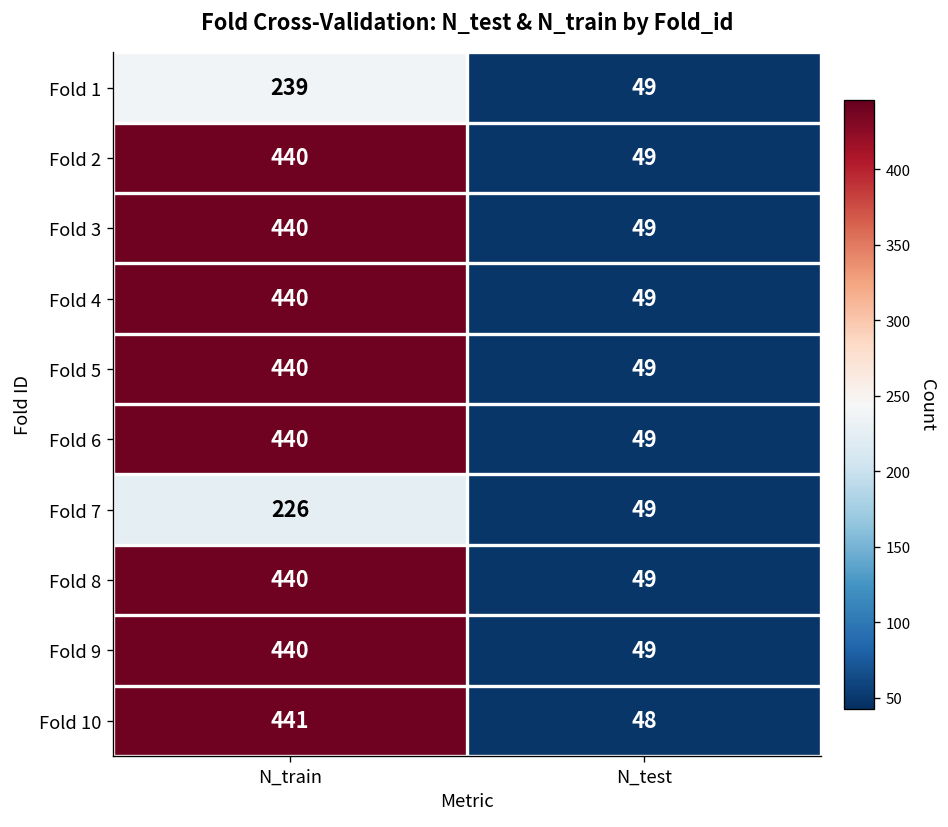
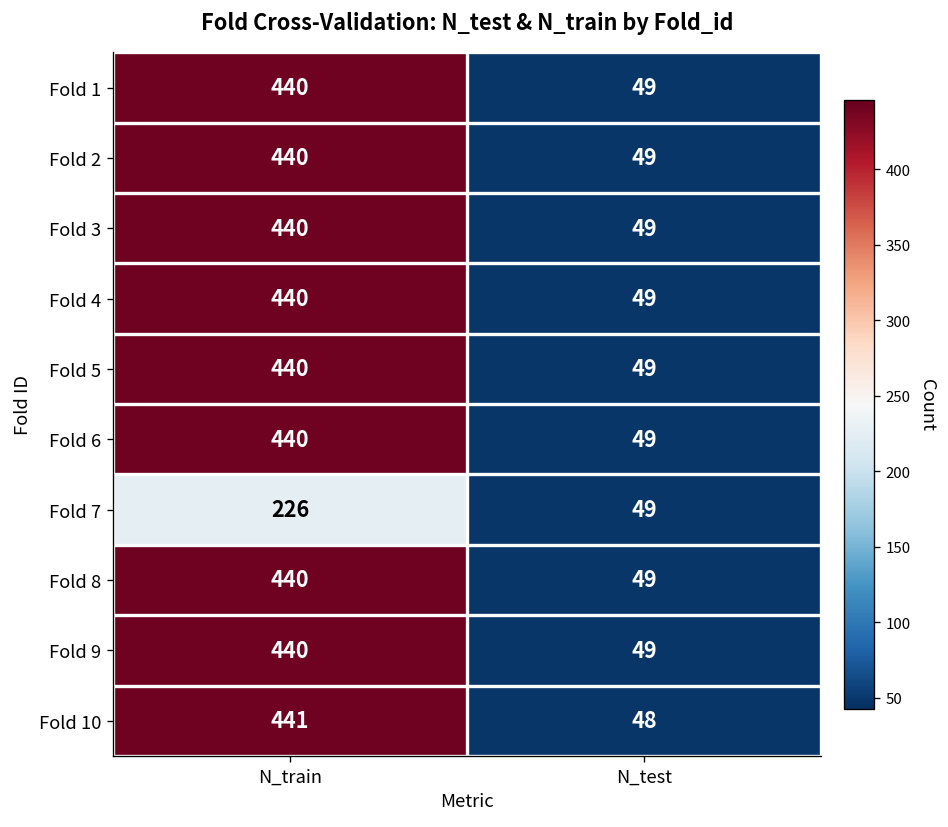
  {
    "Fold 1": {
-     "N_train": 239,
+     "N_train": 440,
      "N_test": 49
    },
    "Fold 2": {
      "N_train": 440,
      "N_test": 49
    },
    "Fold 3": {
      "N_train": 440,
      "N_test": 49
    },
    "Fold 4": {
      "N_train": 440,
      "N_test": 49
    },
    "Fold 5": {
      "N_train": 440,
      "N_test": 49
    },
    "Fold 6": {
      "N_train": 440,
      "N_test": 49
    },
    "Fold 7": {
      "N_train": 226,
      "N_test": 49
    },
    "Fold 8": {
      "N_train": 440,
      "N_test": 49
    },
    "Fold 9": {
      "N_train": 440,
      "N_test": 49
    },
    "Fold 10": {
      "N_train": 441,
      "N_test": 48
    }
  }
